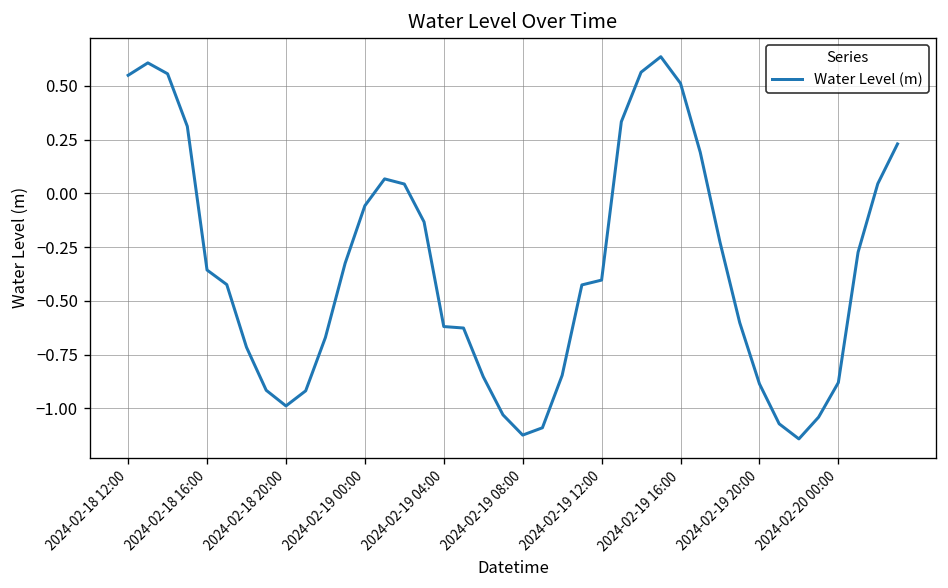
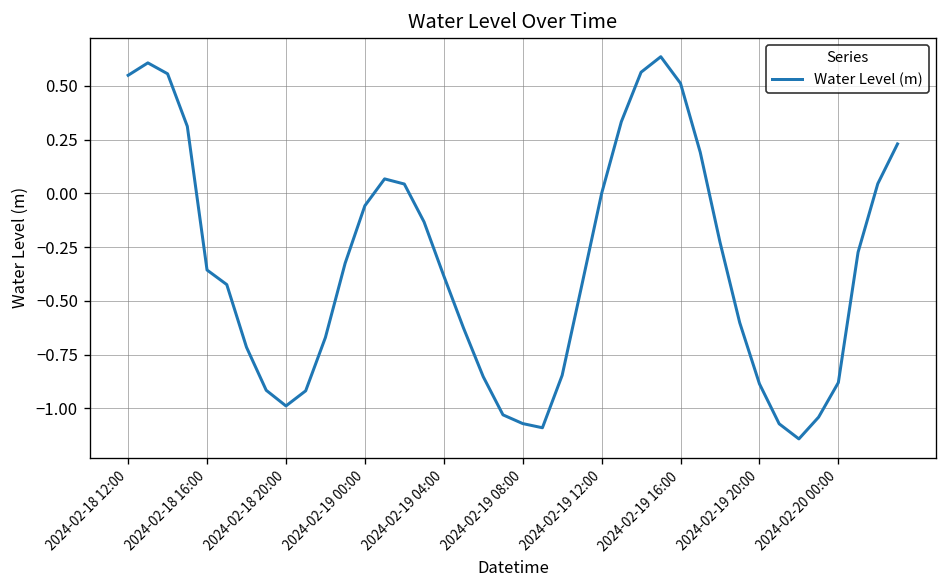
  {
    "2024-02-18 12:00": 0.55,
    "2024-02-18 16:00": -0.36,
    "2024-02-18 20:00": -0.99,
    "2024-02-19 00:00": -0.06,
-   "2024-02-19 04:00": -0.62,
-   "2024-02-19 08:00": -1.12,
-   "2024-02-19 12:00": -0.40,
+   "2024-02-19 04:00": -0.38,
+   "2024-02-19 08:00": -1.07,
+   "2024-02-19 12:00": 0.00,
    "2024-02-19 16:00": 0.51,
    "2024-02-19 20:00": -0.89,
    "2024-02-20 00:00": -0.88
  }
